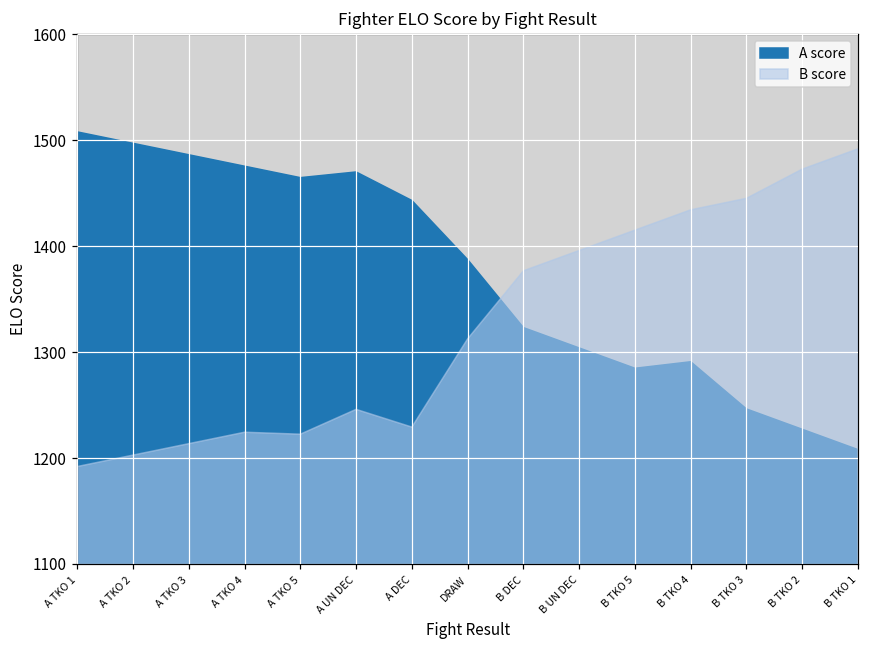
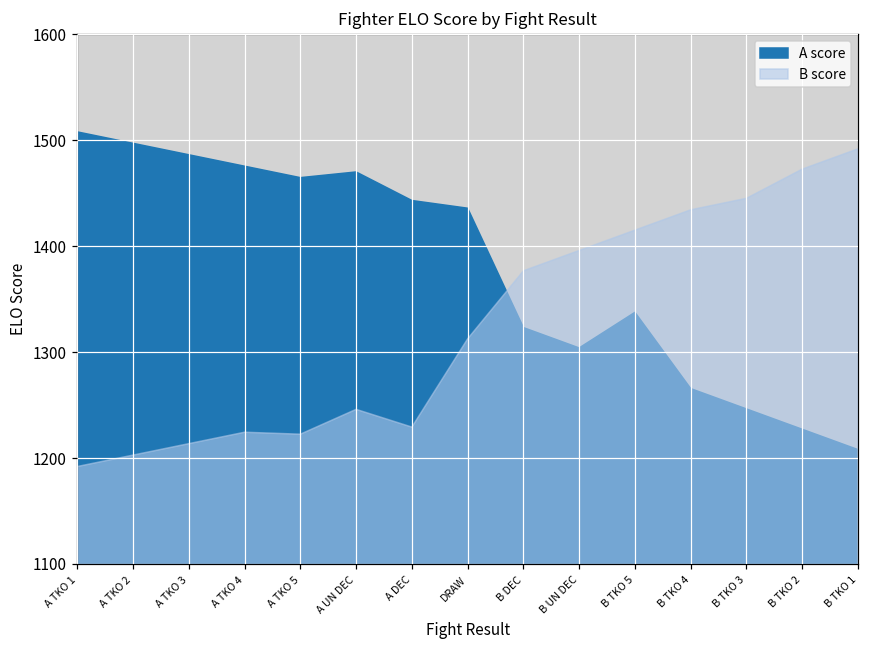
  {
    "A score": {
      "A TKO 1": 1510,
      "A TKO 2": 1500,
      "A TKO 3": 1490,
      "A TKO 4": 1480,
      "A TKO 5": 1460,
      "A UN DEC": 1470,
      "A DEC": 1440,
-     "DRAW": 1390,
+     "DRAW": 1440,
      "B DEC": 1320,
      "B UN DEC": 1300,
-     "B TKO 5": 1280,
-     "B TKO 4": 1290,
+     "B TKO 5": 1340,
+     "B TKO 4": 1270,
      "B TKO 3": 1250,
      "B TKO 2": 1230,
      "B TKO 1": 1210
    },
    "B score": {
      "A TKO 1": 1190,
      "A TKO 2": 1200,
      "A TKO 3": 1210,
      "A TKO 4": 1220,
      "A TKO 5": 1220,
      "A UN DEC": 1250,
      "A DEC": 1230,
      "DRAW": 1310,
      "B DEC": 1380,
      "B UN DEC": 1400,
      "B TKO 5": 1420,
      "B TKO 4": 1430,
      "B TKO 3": 1450,
      "B TKO 2": 1470,
      "B TKO 1": 1490
    }
  }
